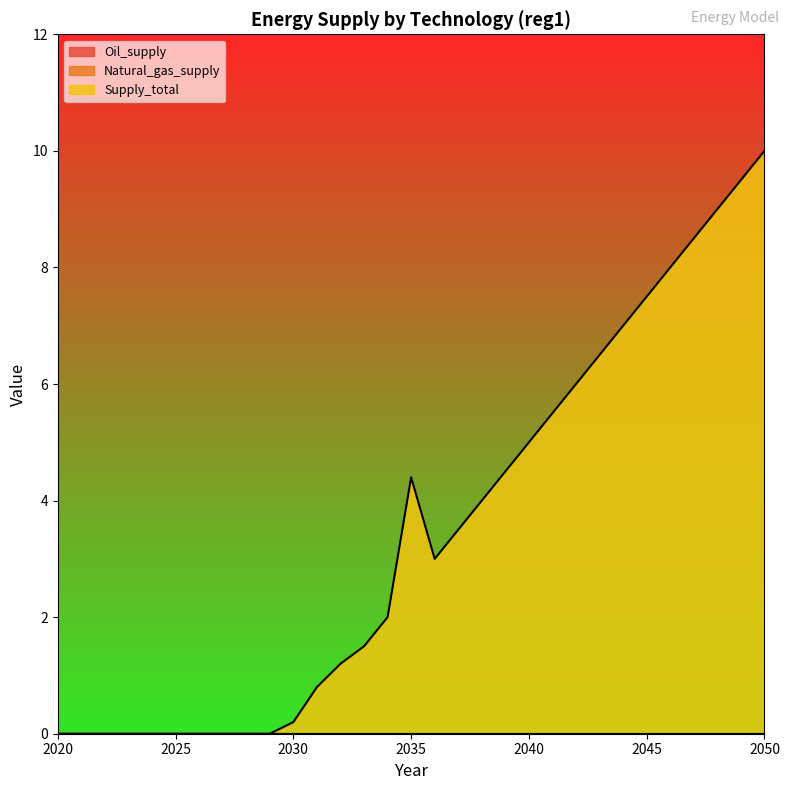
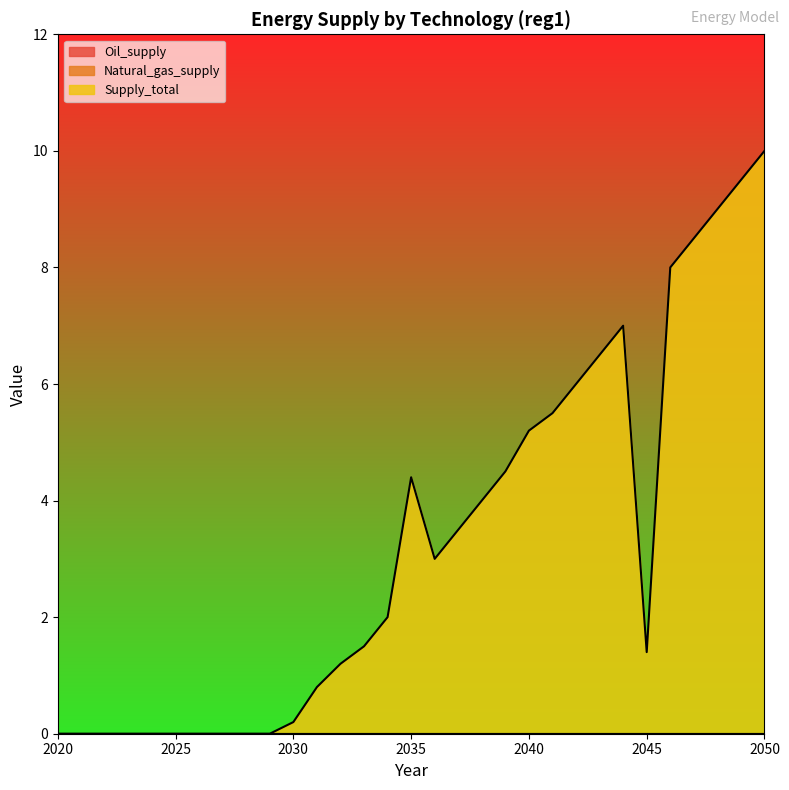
  {
    "Natural_gas_supply": {
      "2030": 0.0,
      "2035": 0.0,
      "2040": 0.0,
      "2045": 0.0,
      "2050": 0.0
    },
    "Supply_total": {
      "2030": 0.2,
      "2035": 4.4,
-     "2040": 5.0,
-     "2045": 7.5,
+     "2040": 5.2,
+     "2045": 1.4,
      "2050": 10.0
    }
  }
